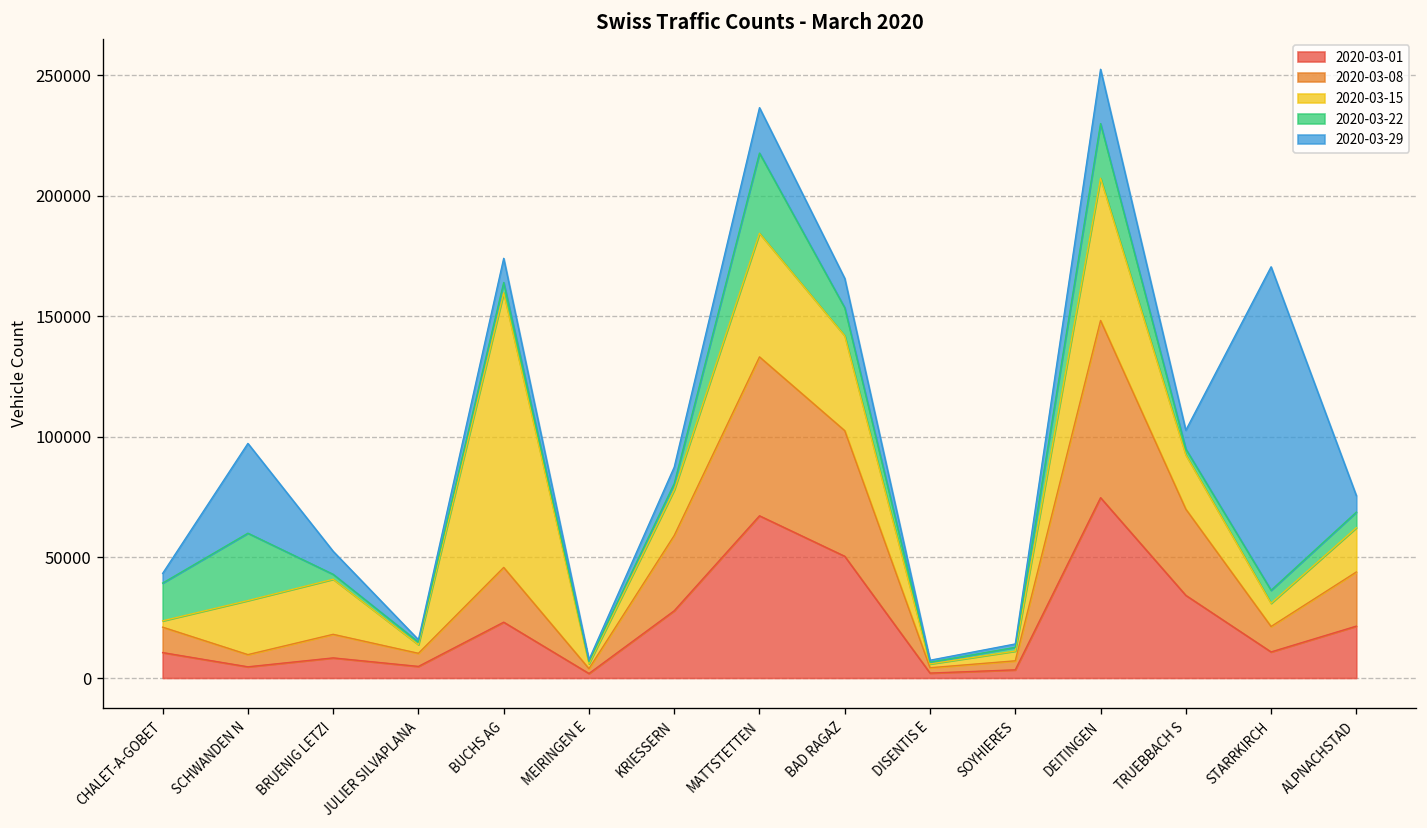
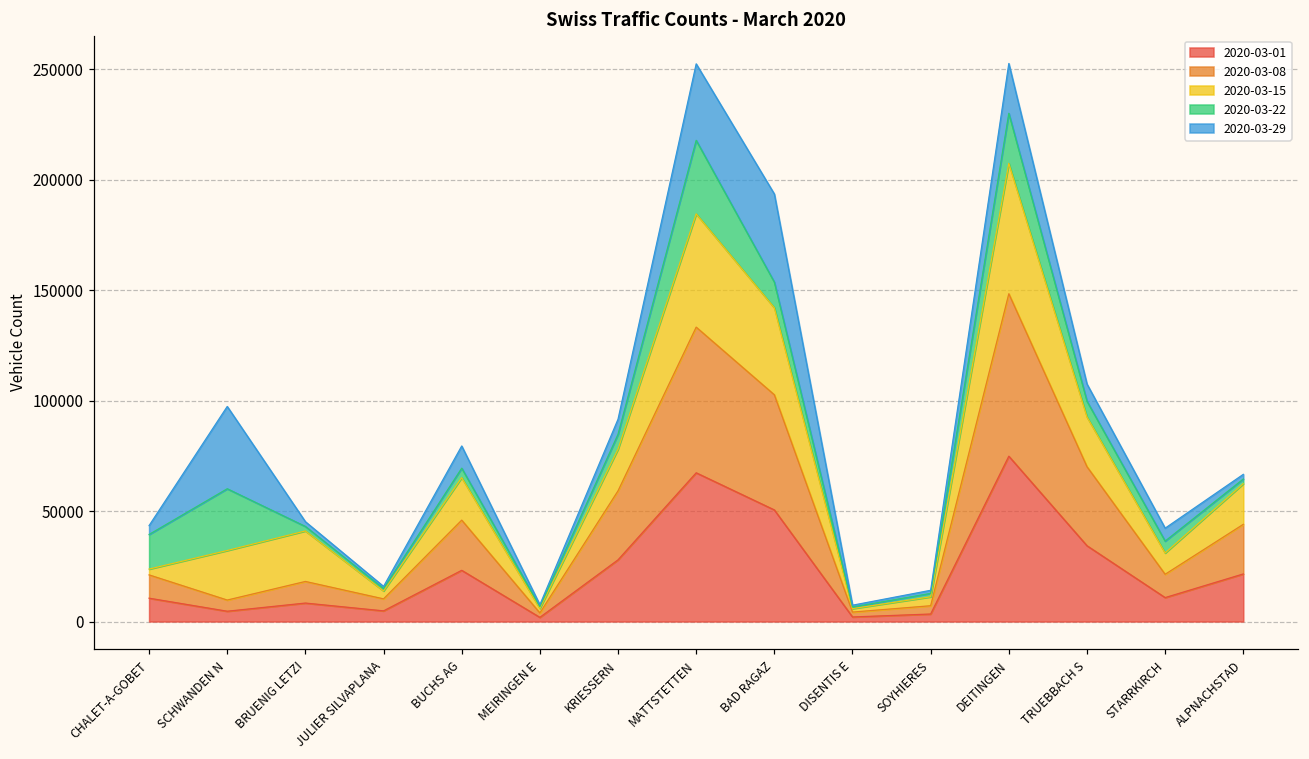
  {
    "2020-03-15": {
      "CHALET-A-GOBET": 3000,
      "SCHWANDEN N": 22000,
      "BRUENIG LETZI": 23000,
-     "BUCHS AG": 114000,
+     "BUCHS AG": 19000,
      "KRIESSERN": 19000,
      "MATTSTETTEN": 51000,
      "BAD RAGAZ": 39000,
      "SOYHIERES": 4000,
      "DEITINGEN": 59000,
      "TRUEBBACH S": 23000,
      "STARRKIRCH": 10000,
      "ALPNACHSTAD": 18000
    },
    "2020-03-22": {
      "CHALET-A-GOBET": 16000,
      "SCHWANDEN N": 28000,
      "BRUENIG LETZI": 2000,
      "BUCHS AG": 4000,
-     "KRIESSERN": 3000,
+     "KRIESSERN": 7000,
      "MATTSTETTEN": 33000,
      "BAD RAGAZ": 12000,
      "SOYHIERES": 2000,
      "DEITINGEN": 23000,
-     "TRUEBBACH S": 2000,
+     "TRUEBBACH S": 7000,
      "STARRKIRCH": 5000,
-     "ALPNACHSTAD": 6000
+     "ALPNACHSTAD": 2000
    },
    "2020-03-29": {
      "CHALET-A-GOBET": 4000,
      "SCHWANDEN N": 37000,
-     "BRUENIG LETZI": 10000,
+     "BRUENIG LETZI": 2000,
      "BUCHS AG": 10000,
      "KRIESSERN": 7000,
-     "MATTSTETTEN": 19000,
-     "BAD RAGAZ": 12000,
+     "MATTSTETTEN": 35000,
+     "BAD RAGAZ": 40000,
      "SOYHIERES": 1000,
      "DEITINGEN": 23000,
      "TRUEBBACH S": 8000,
-     "STARRKIRCH": 134000,
-     "ALPNACHSTAD": 7000
+     "STARRKIRCH": 6000,
+     "ALPNACHSTAD": 2000
    }
  }
